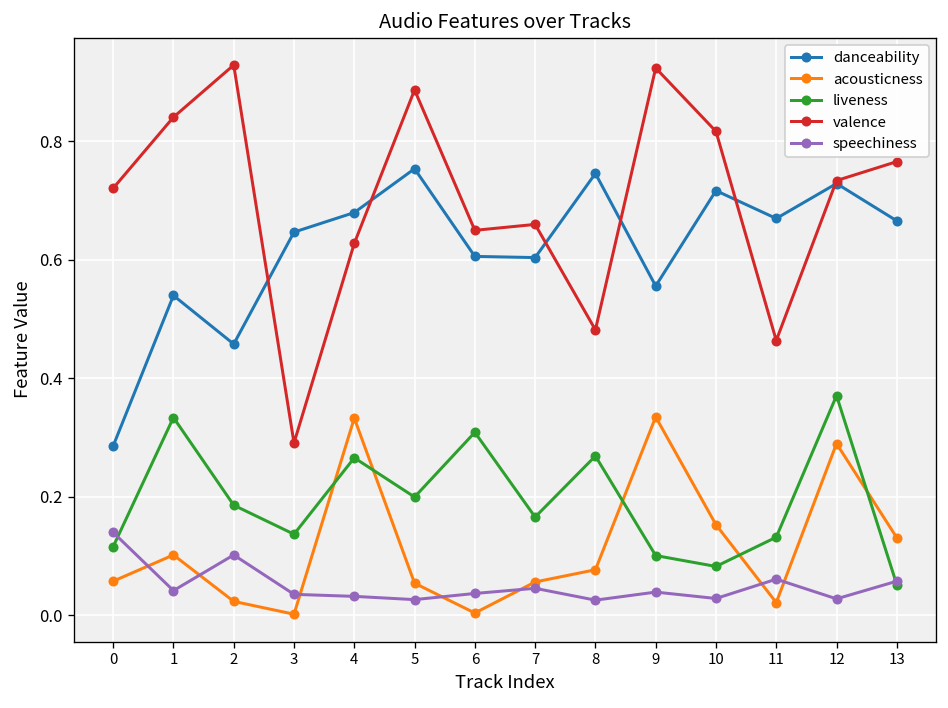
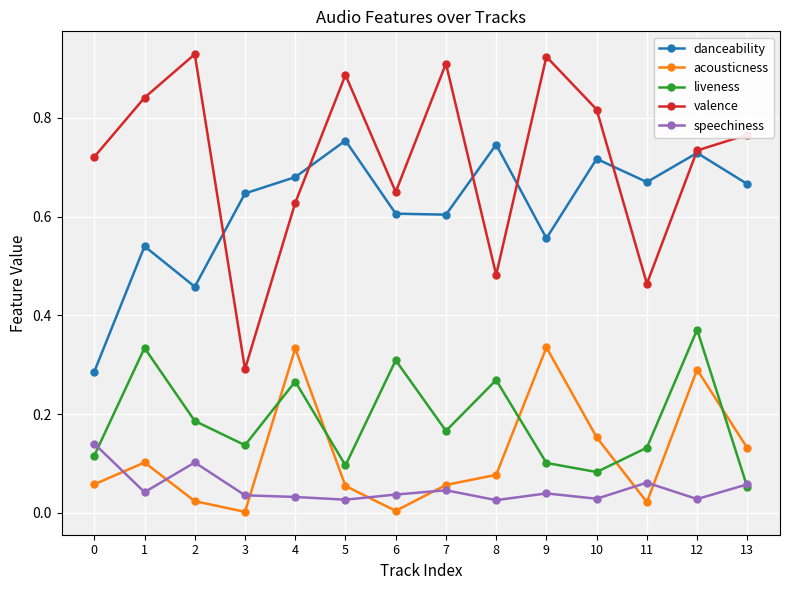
  {
    "danceability": {
      "0": 0.29,
      "1": 0.54,
      "2": 0.46,
      "3": 0.65,
      "4": 0.68,
      "5": 0.75,
      "6": 0.61,
      "7": 0.60,
      "8": 0.75,
      "9": 0.56,
      "10": 0.72,
      "11": 0.67,
      "13": 0.67
    },
    "acousticness": {
      "0": 0.06,
      "1": 0.10,
      "2": 0.02,
      "3": 0.00,
      "4": 0.33,
      "5": 0.05,
      "6": 0.00,
      "7": 0.06,
      "8": 0.08,
      "9": 0.34,
      "10": 0.15,
      "11": 0.02,
      "12": 0.29,
      "13": 0.13
    },
    "liveness": {
      "0": 0.12,
      "1": 0.33,
      "2": 0.19,
      "3": 0.14,
      "4": 0.27,
-     "5": 0.20,
+     "5": 0.10,
      "6": 0.31,
      "7": 0.17,
      "8": 0.27,
      "9": 0.10,
      "10": 0.08,
      "11": 0.13,
      "12": 0.37,
      "13": 0.05
    },
    "valence": {
      "0": 0.72,
      "1": 0.84,
      "2": 0.93,
      "3": 0.29,
      "4": 0.63,
      "5": 0.89,
      "6": 0.65,
-     "7": 0.66,
+     "7": 0.91,
      "8": 0.48,
      "9": 0.92,
      "10": 0.82,
      "11": 0.46
    },
    "speechiness": {
      "0": 0.14,
      "1": 0.04,
      "2": 0.10,
      "3": 0.04,
      "4": 0.03,
      "5": 0.03,
      "6": 0.04,
      "7": 0.05,
      "8": 0.03,
      "9": 0.04,
      "10": 0.03,
      "11": 0.06,
      "12": 0.03,
      "13": 0.06
    }
  }
